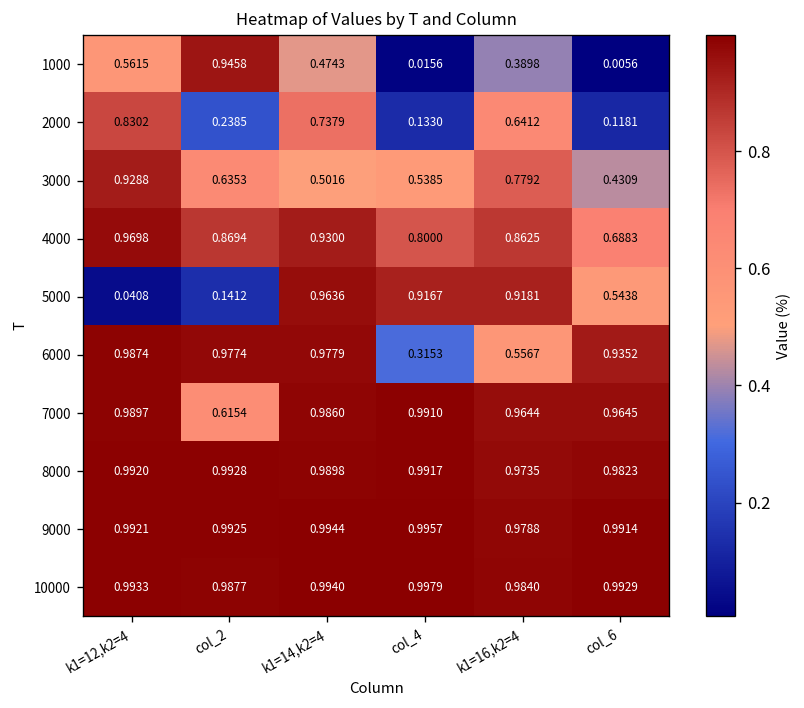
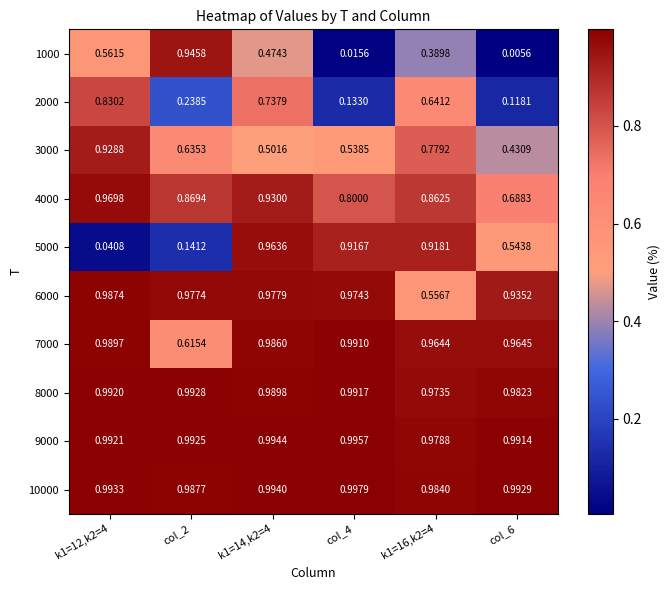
  {
    "1000": {
      "k1=12,k2=4": 0.5615,
      "col_2": 0.9458,
      "k1=14,k2=4": 0.4743,
      "col_4": 0.0156,
      "k1=16,k2=4": 0.3898,
      "col_6": 0.0056
    },
    "2000": {
      "k1=12,k2=4": 0.8302,
      "col_2": 0.2385,
      "k1=14,k2=4": 0.7379,
      "col_4": 0.1330,
      "k1=16,k2=4": 0.6412,
      "col_6": 0.1181
    },
    "3000": {
      "k1=12,k2=4": 0.9288,
      "col_2": 0.6353,
      "k1=14,k2=4": 0.5016,
      "col_4": 0.5385,
      "k1=16,k2=4": 0.7792,
      "col_6": 0.4309
    },
    "4000": {
      "k1=12,k2=4": 0.9698,
      "col_2": 0.8694,
      "k1=14,k2=4": 0.9300,
      "col_4": 0.8000,
      "k1=16,k2=4": 0.8625,
      "col_6": 0.6883
    },
    "5000": {
      "k1=12,k2=4": 0.0408,
      "col_2": 0.1412,
      "k1=14,k2=4": 0.9636,
      "col_4": 0.9167,
      "k1=16,k2=4": 0.9181,
      "col_6": 0.5438
    },
    "6000": {
      "k1=12,k2=4": 0.9874,
      "col_2": 0.9774,
      "k1=14,k2=4": 0.9779,
-     "col_4": 0.3153,
+     "col_4": 0.9743,
      "k1=16,k2=4": 0.5567,
      "col_6": 0.9352
    },
    "7000": {
      "k1=12,k2=4": 0.9897,
      "col_2": 0.6154,
      "k1=14,k2=4": 0.9860,
      "col_4": 0.9910,
      "k1=16,k2=4": 0.9644,
      "col_6": 0.9645
    },
    "8000": {
      "k1=12,k2=4": 0.9920,
      "col_2": 0.9928,
      "k1=14,k2=4": 0.9898,
      "col_4": 0.9917,
      "k1=16,k2=4": 0.9735,
      "col_6": 0.9823
    },
    "9000": {
      "k1=12,k2=4": 0.9921,
      "col_2": 0.9925,
      "k1=14,k2=4": 0.9944,
      "col_4": 0.9957,
      "k1=16,k2=4": 0.9788,
      "col_6": 0.9914
    },
    "10000": {
      "k1=12,k2=4": 0.9933,
      "col_2": 0.9877,
      "k1=14,k2=4": 0.9940,
      "col_4": 0.9979,
      "k1=16,k2=4": 0.9840,
      "col_6": 0.9929
    }
  }
